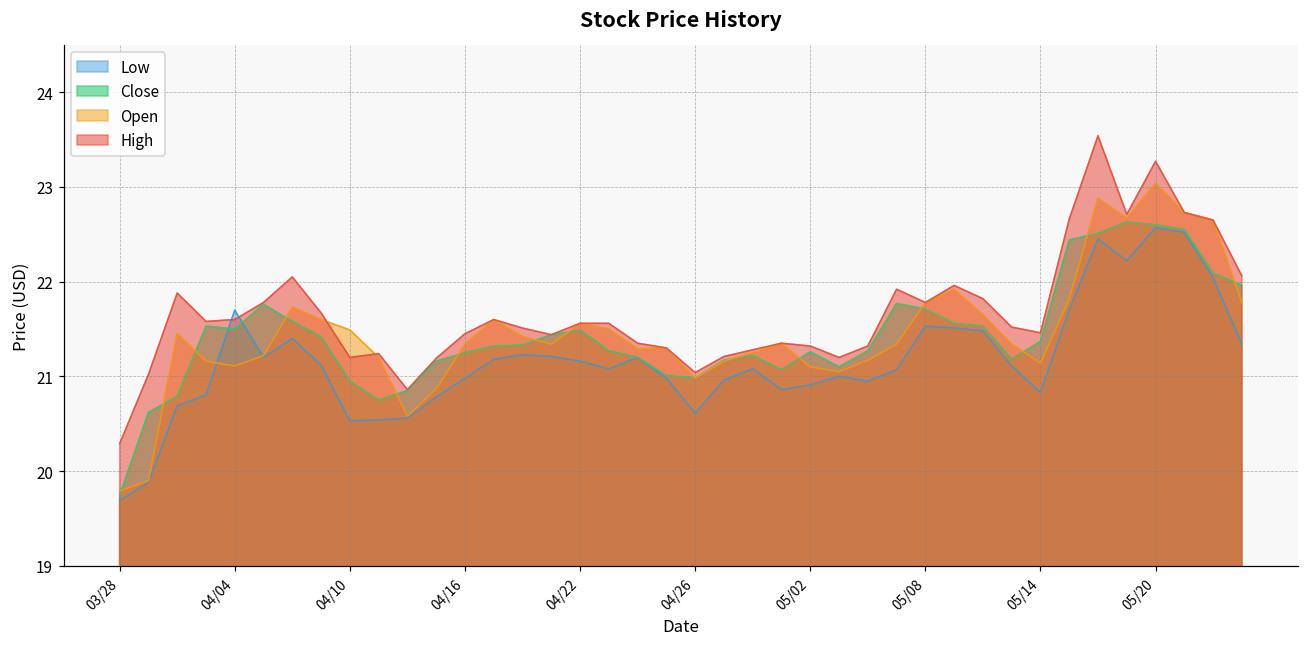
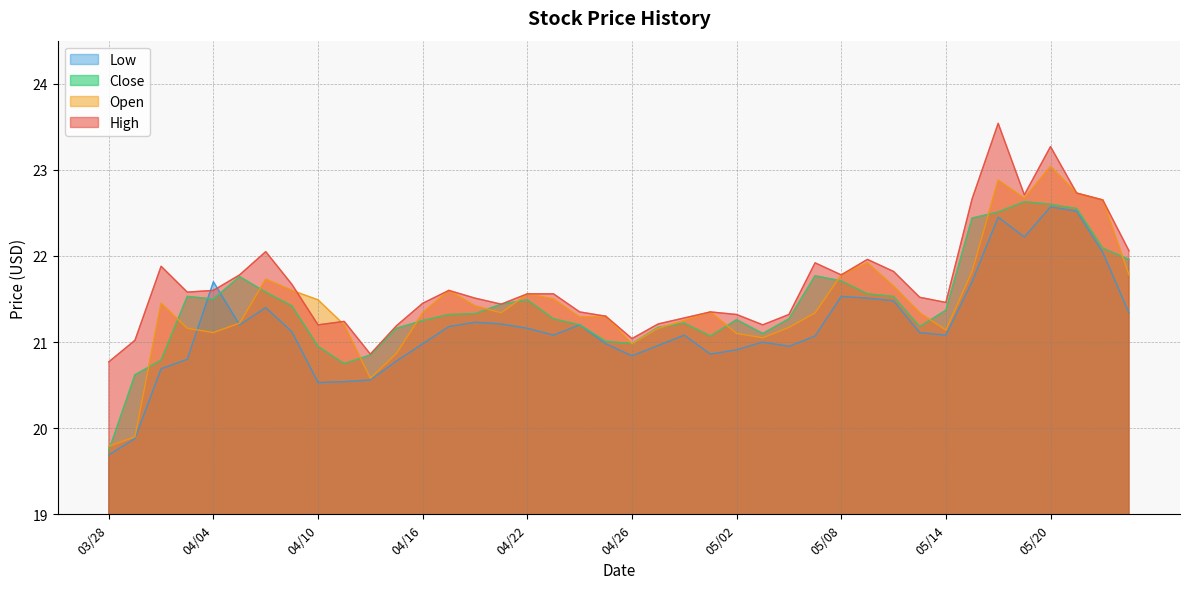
  {
    "Low": {
      "03/28": 19.7,
      "04/04": 21.7,
      "04/10": 20.5,
      "04/16": 21.0,
      "04/22": 21.2,
-     "04/26": 20.6,
+     "04/26": 20.8,
      "05/02": 20.9,
      "05/08": 21.5,
-     "05/14": 20.8,
+     "05/14": 21.1,
      "05/20": 22.6
    },
    "Close": {
      "03/28": 19.7,
      "04/04": 21.5,
      "04/10": 21.0,
      "04/16": 21.3,
      "04/22": 21.5,
      "05/02": 21.3,
      "05/08": 21.7,
      "05/14": 21.4,
      "05/20": 22.6
    },
    "Open": {
      "03/28": 19.8,
      "04/04": 21.1,
      "04/10": 21.5,
      "04/16": 21.3,
      "05/02": 21.1,
      "05/14": 21.1,
      "05/20": 23.0
    },
    "High": {
-     "03/28": 20.3,
+     "03/28": 20.8,
      "04/04": 21.6,
      "04/10": 21.2,
      "04/16": 21.5,
      "04/26": 21.0,
      "05/02": 21.3,
      "05/14": 21.5,
      "05/20": 23.3
    }
  }
